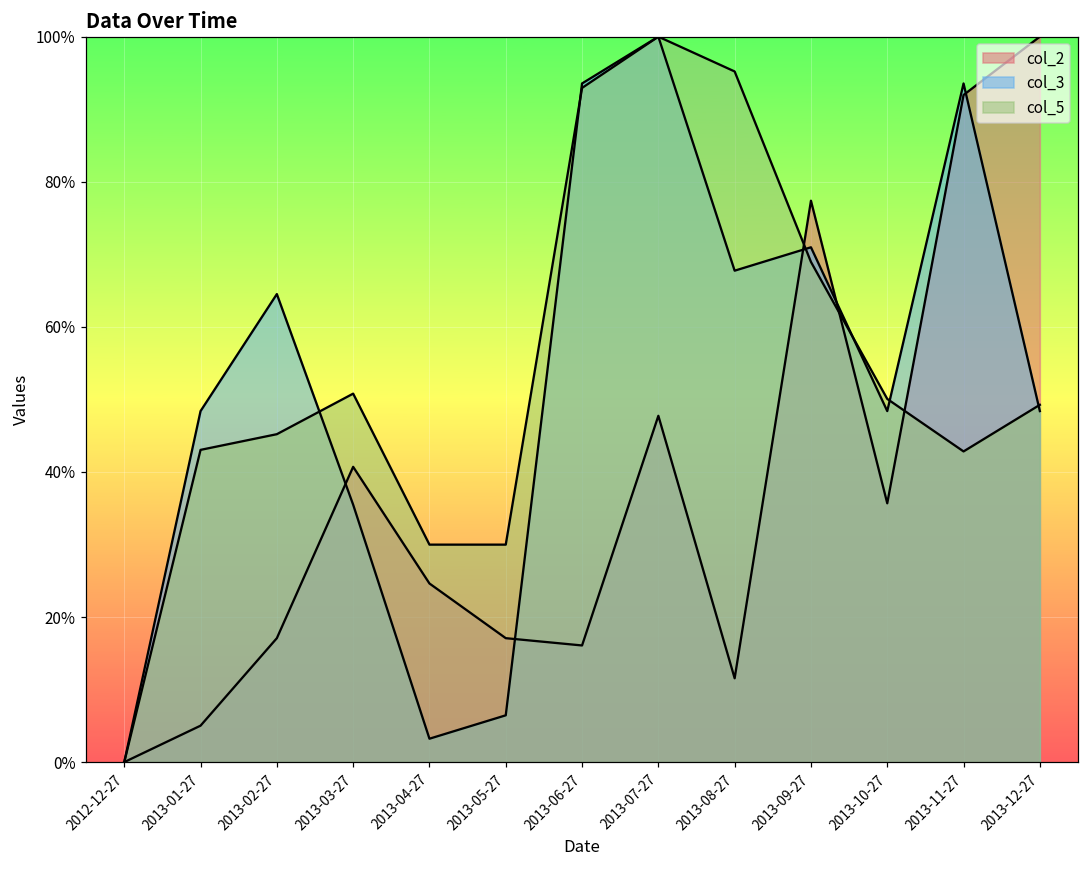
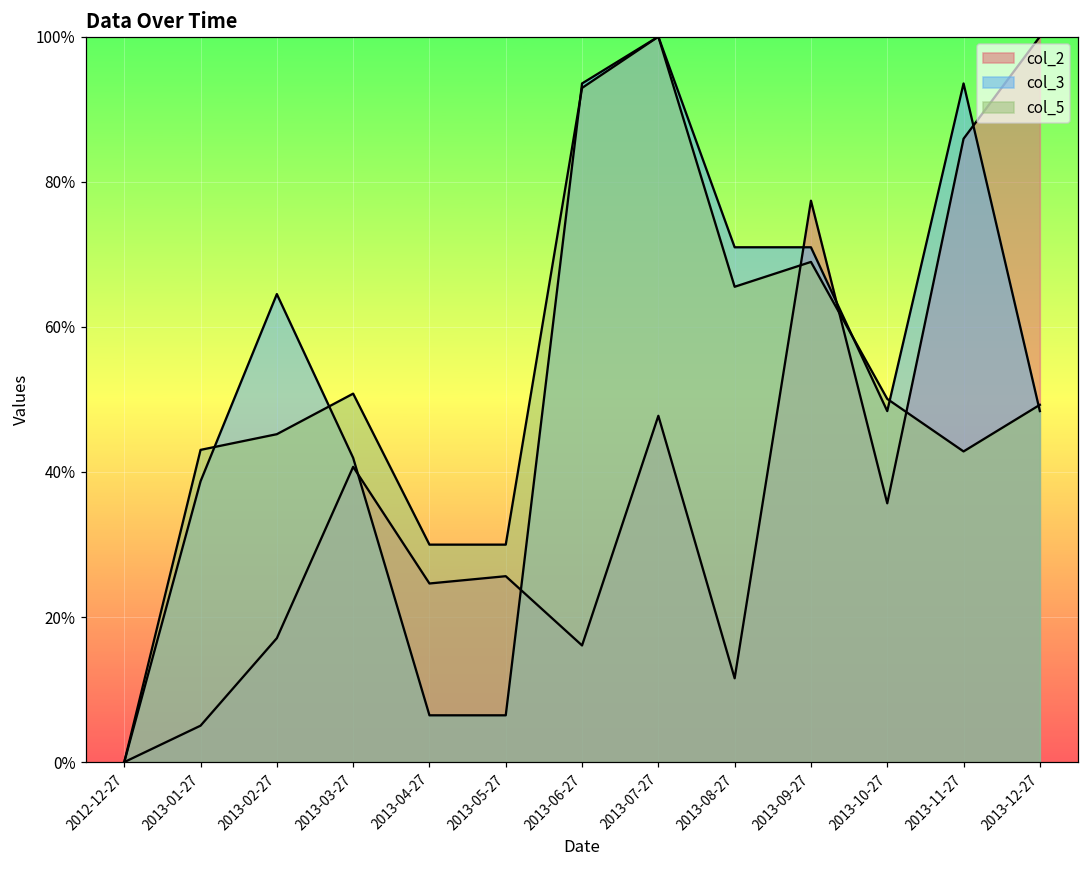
  {
    "col_2": {
      "2013-01-27": "5%",
      "2013-02-27": "17%",
      "2013-03-27": "41%",
      "2013-04-27": "25%",
-     "2013-05-27": "17%",
+     "2013-05-27": "26%",
      "2013-06-27": "16%",
      "2013-07-27": "48%",
      "2013-08-27": "12%",
      "2013-09-27": "77%",
      "2013-10-27": "36%",
-     "2013-11-27": "92%",
+     "2013-11-27": "86%",
      "2013-12-27": "100%"
    },
    "col_3": {
-     "2013-01-27": "48%",
+     "2013-01-27": "39%",
      "2013-02-27": "65%",
-     "2013-03-27": "35%",
-     "2013-04-27": "3%",
+     "2013-03-27": "42%",
+     "2013-04-27": "6%",
      "2013-05-27": "6%",
      "2013-06-27": "94%",
-     "2013-08-27": "68%",
+     "2013-08-27": "71%",
      "2013-09-27": "71%",
      "2013-10-27": "48%",
      "2013-11-27": "94%",
      "2013-12-27": "48%"
    },
    "col_5": {
      "2013-01-27": "43%",
      "2013-02-27": "45%",
      "2013-03-27": "51%",
      "2013-04-27": "30%",
      "2013-05-27": "30%",
      "2013-06-27": "93%",
-     "2013-08-27": "95%",
+     "2013-08-27": "66%",
      "2013-09-27": "69%",
      "2013-10-27": "50%",
      "2013-11-27": "43%",
      "2013-12-27": "49%"
    }
  }
